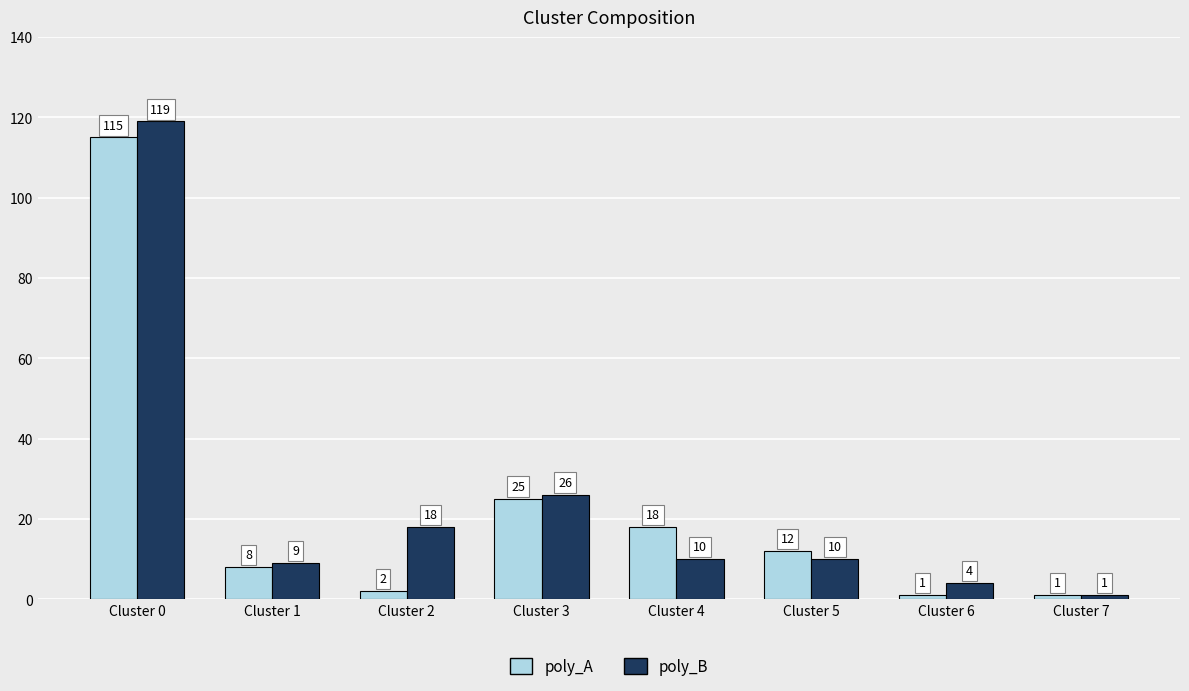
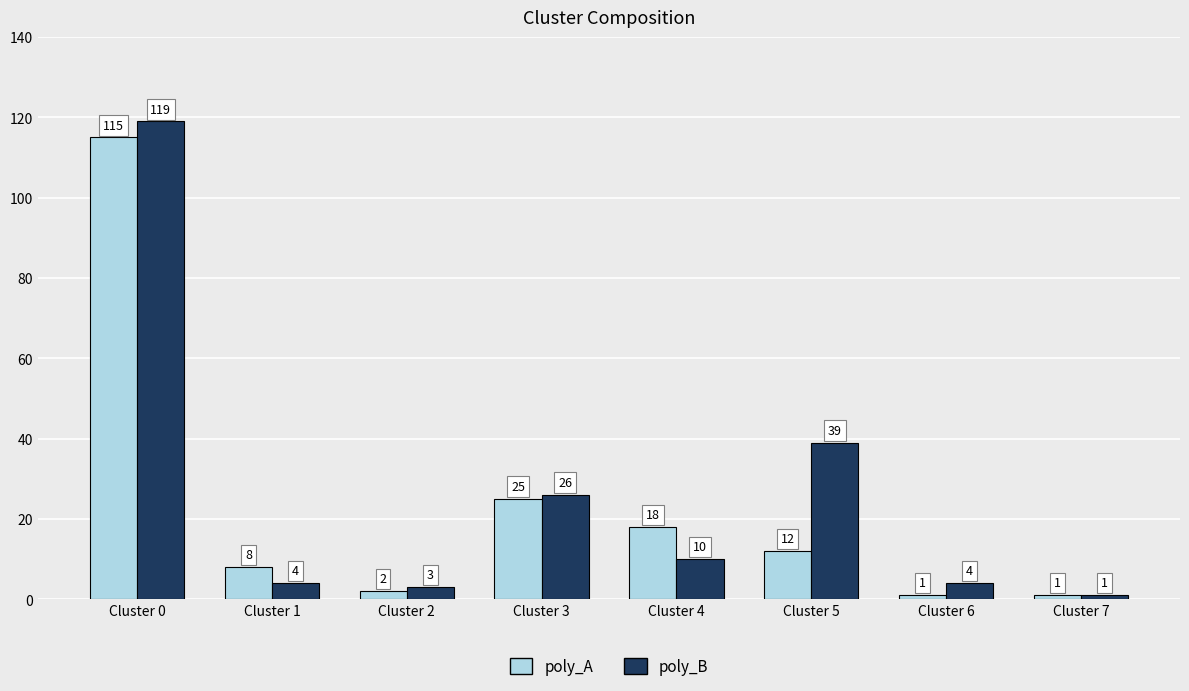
  {
    "poly_B": {
-     "Cluster 1": 9,
-     "Cluster 2": 18,
-     "Cluster 5": 10
+     "Cluster 1": 4,
+     "Cluster 2": 3,
+     "Cluster 5": 39
    }
  }
